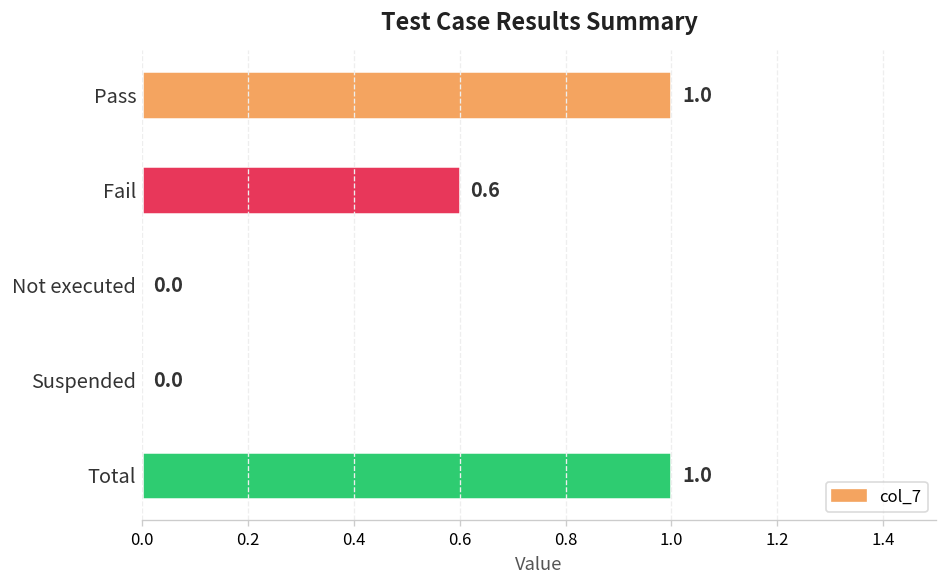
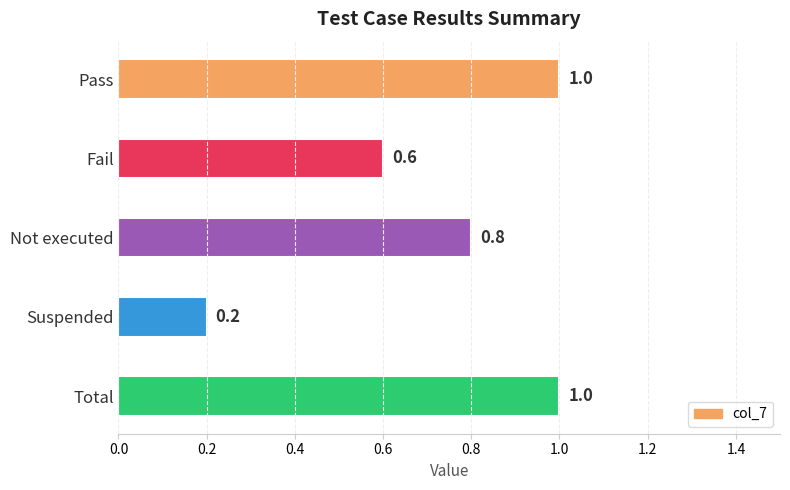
  {
    "Pass": 1.0,
    "Fail": 0.6,
-   "Not executed": 0.0,
-   "Suspended": 0.0,
+   "Not executed": 0.8,
+   "Suspended": 0.2,
    "Total": 1.0
  }
